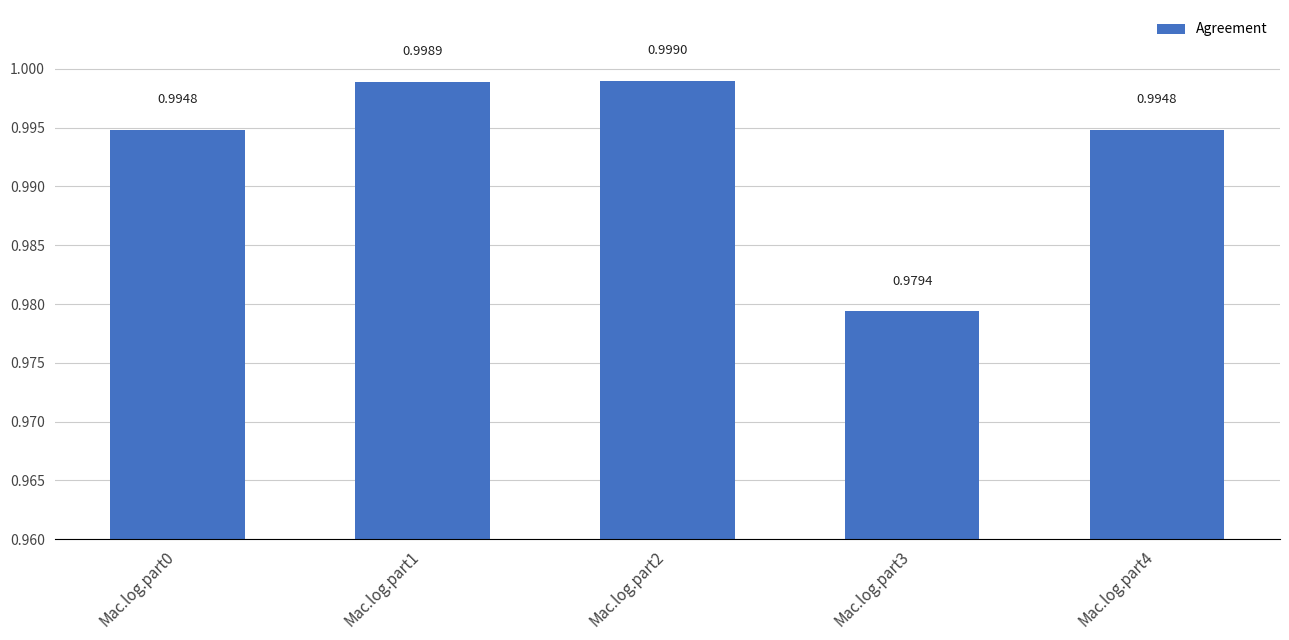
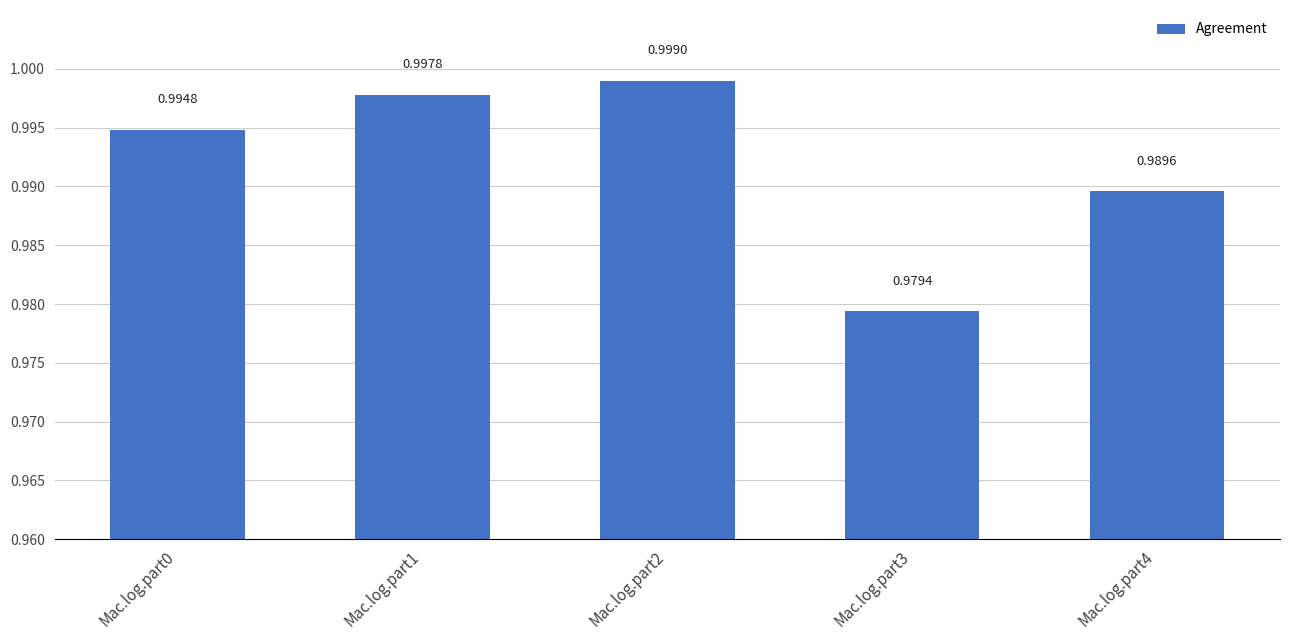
  {
    "Mac.log.part0": 0.9948,
-   "Mac.log.part1": 0.9989,
+   "Mac.log.part1": 0.9978,
    "Mac.log.part2": 0.9990,
    "Mac.log.part3": 0.9794,
-   "Mac.log.part4": 0.9948
+   "Mac.log.part4": 0.9896
  }
